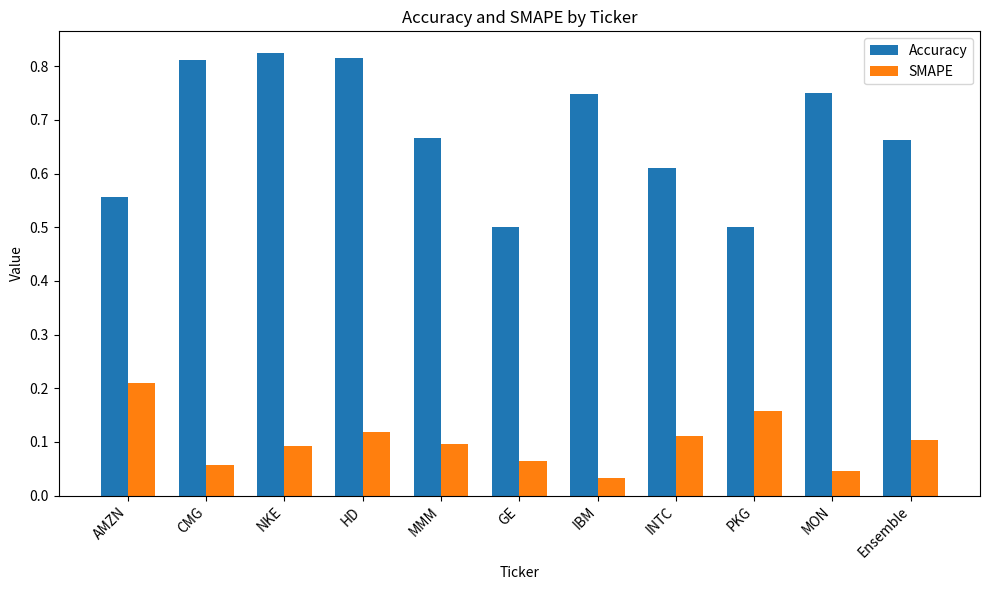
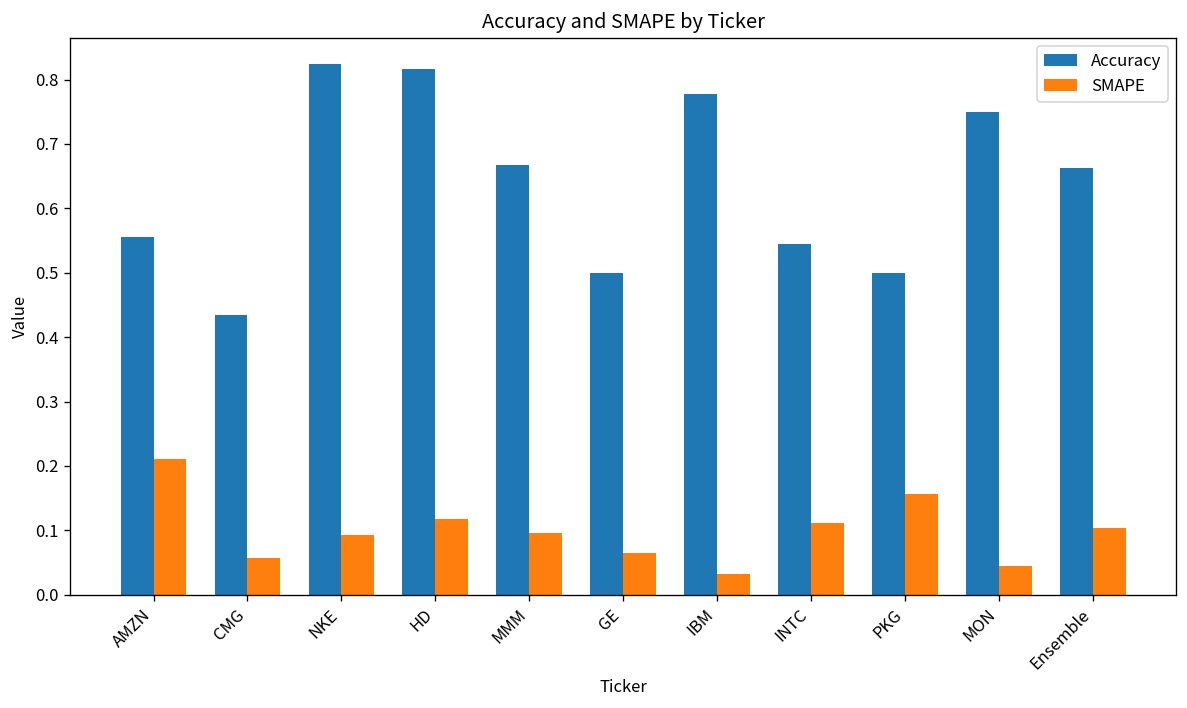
  {
    "Accuracy": {
      "AMZN": 0.56,
-     "CMG": 0.81,
+     "CMG": 0.44,
      "NKE": 0.82,
      "HD": 0.82,
      "MMM": 0.67,
      "GE": 0.50,
-     "IBM": 0.75,
-     "INTC": 0.61,
+     "IBM": 0.78,
+     "INTC": 0.55,
      "PKG": 0.50,
      "MON": 0.75,
      "Ensemble": 0.66
    },
    "SMAPE": {
      "AMZN": 0.21,
      "CMG": 0.06,
      "NKE": 0.09,
      "HD": 0.12,
      "MMM": 0.10,
      "GE": 0.06,
      "IBM": 0.03,
      "INTC": 0.11,
      "PKG": 0.16,
      "MON": 0.05,
      "Ensemble": 0.10
    }
  }
